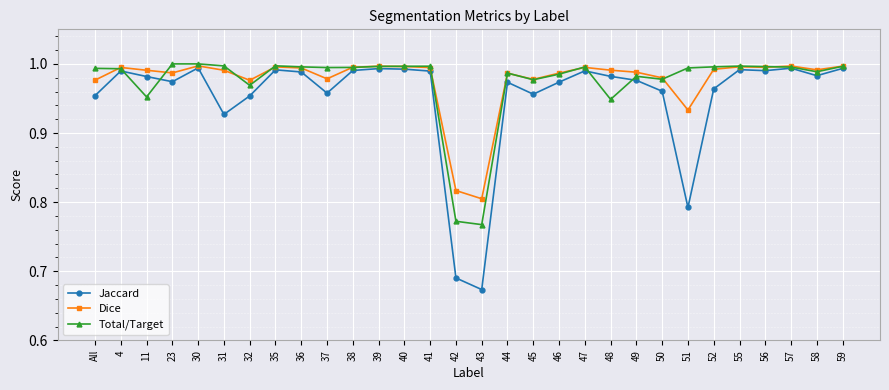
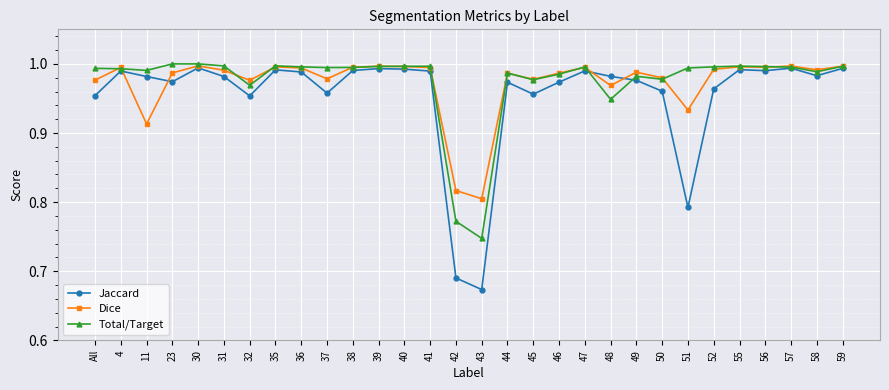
  {
    "Jaccard": {
      "All": 0.95,
      "11": 0.98,
      "23": 0.97,
-     "31": 0.93,
+     "31": 0.98,
      "32": 0.95,
      "35": 0.99,
      "36": 0.99,
      "37": 0.96,
      "38": 0.99,
      "40": 0.99,
      "41": 0.99,
      "42": 0.69,
      "43": 0.67,
      "44": 0.97,
      "45": 0.96,
      "46": 0.97,
      "47": 0.99,
      "48": 0.98,
      "49": 0.98,
      "50": 0.96,
      "51": 0.79,
      "52": 0.96,
      "55": 0.99,
      "56": 0.99,
      "58": 0.98
    },
    "Dice": {
      "All": 0.98,
-     "11": 0.99,
+     "11": 0.91,
      "23": 0.99,
      "31": 0.99,
      "32": 0.98,
      "37": 0.98,
      "42": 0.82,
      "43": 0.80,
-     "48": 0.99,
+     "48": 0.97,
      "49": 0.99,
      "51": 0.93
    },
    "Total/Target": {
      "All": 0.99,
-     "11": 0.95,
+     "11": 0.99,
      "23": 1.00,
      "31": 1.00,
      "32": 0.97,
      "37": 0.99,
      "42": 0.77,
-     "43": 0.77,
+     "43": 0.75,
      "48": 0.95,
      "49": 0.98,
      "51": 0.99
    }
  }
